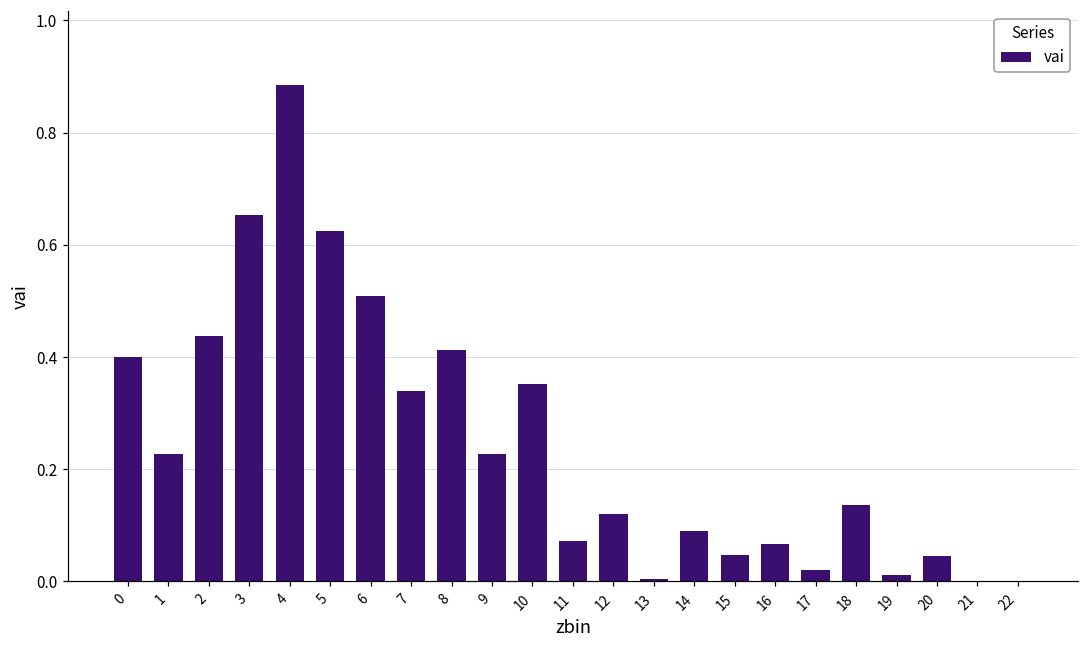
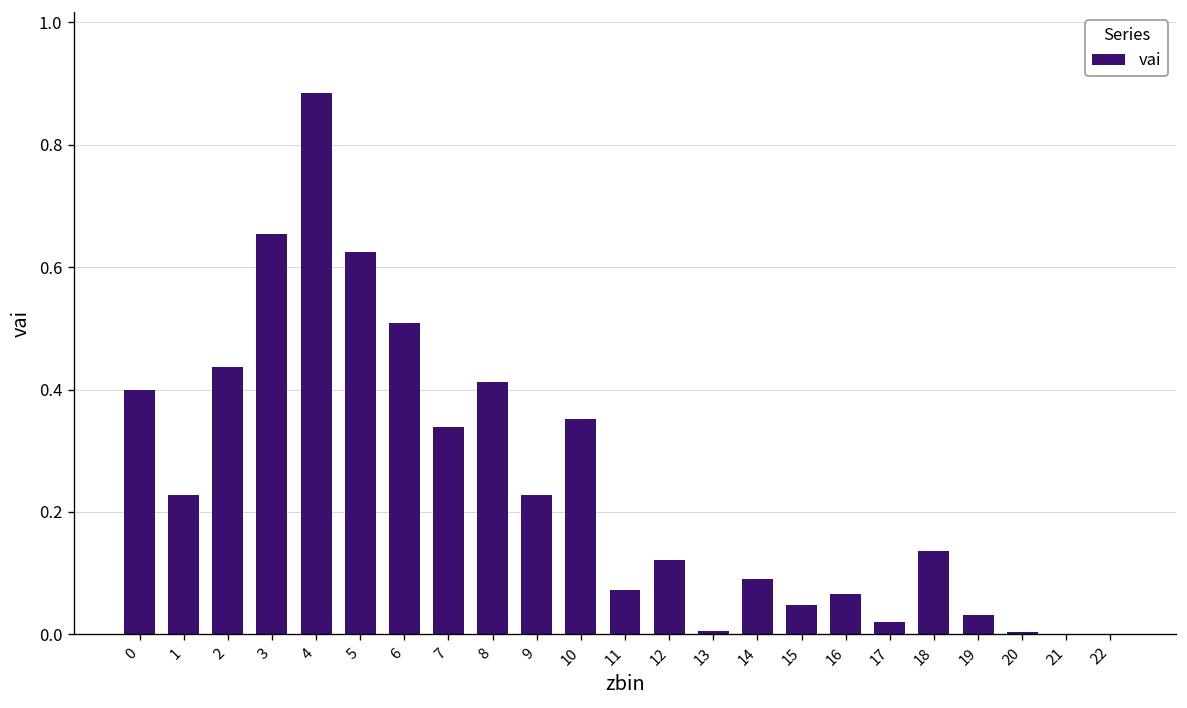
  {
    "0": 0.40,
    "1": 0.23,
    "2": 0.44,
    "3": 0.65,
    "4": 0.88,
    "5": 0.63,
    "6": 0.51,
    "7": 0.34,
    "8": 0.41,
    "9": 0.23,
    "10": 0.35,
    "11": 0.07,
    "12": 0.12,
    "13": 0.01,
    "14": 0.09,
    "15": 0.05,
    "16": 0.07,
    "17": 0.02,
    "18": 0.14,
-   "19": 0.01,
-   "20": 0.05,
+   "19": 0.03,
+   "20": 0.00,
    "21": 0.00
  }
